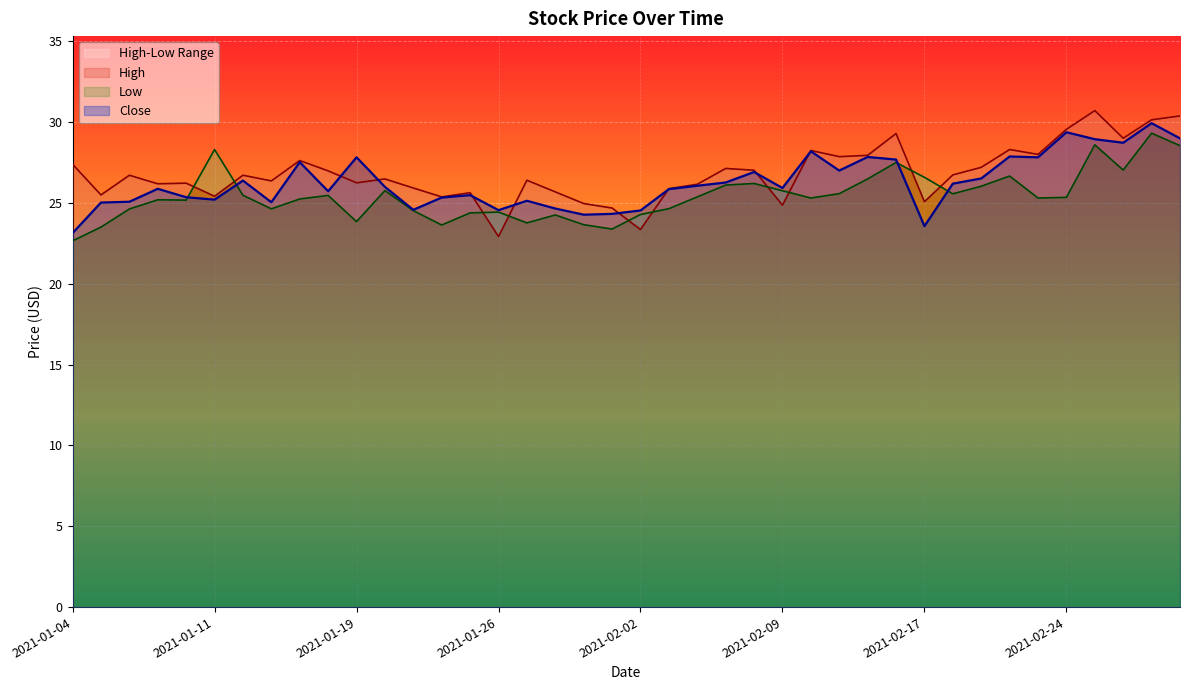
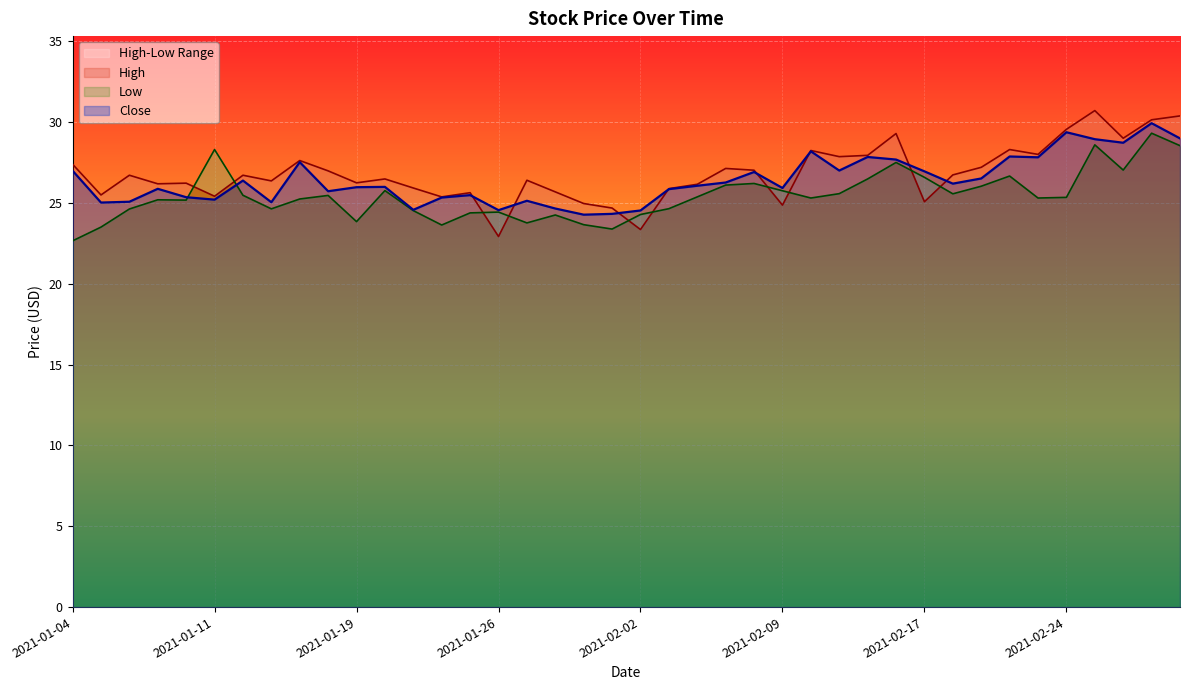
  {
    "High": {
      "2021-01-11": 25.4,
      "2021-01-26": 22.9,
      "2021-02-02": 23.4,
      "2021-02-09": 24.9,
      "2021-02-17": 25.1
    },
    "Low": {
      "2021-01-04": 22.7,
      "2021-01-19": 23.9,
      "2021-02-24": 25.4
    },
    "Close": {
-     "2021-01-04": 23.1,
+     "2021-01-04": 27.0,
      "2021-01-11": 25.2,
-     "2021-01-19": 27.8,
+     "2021-01-19": 26.0,
      "2021-02-02": 24.5,
      "2021-02-09": 25.9,
-     "2021-02-17": 23.6,
+     "2021-02-17": 27.0,
      "2021-02-24": 29.4
    }
  }
